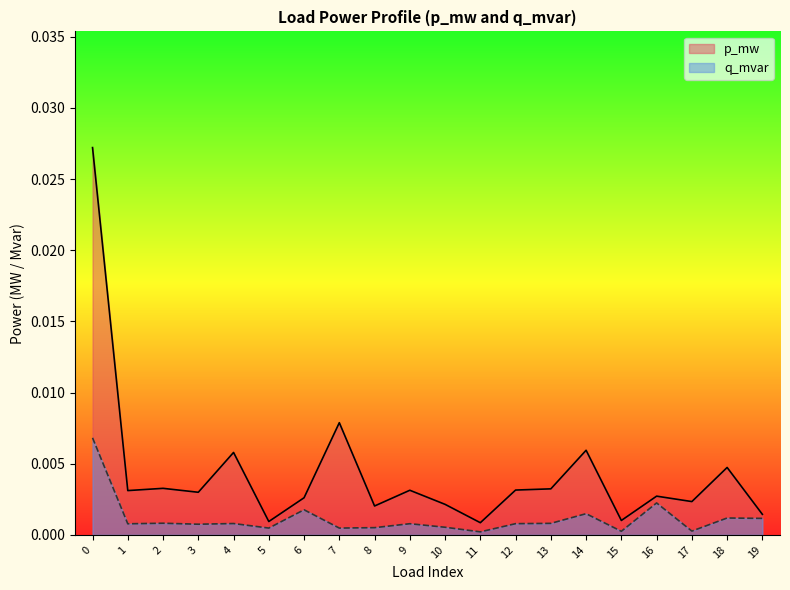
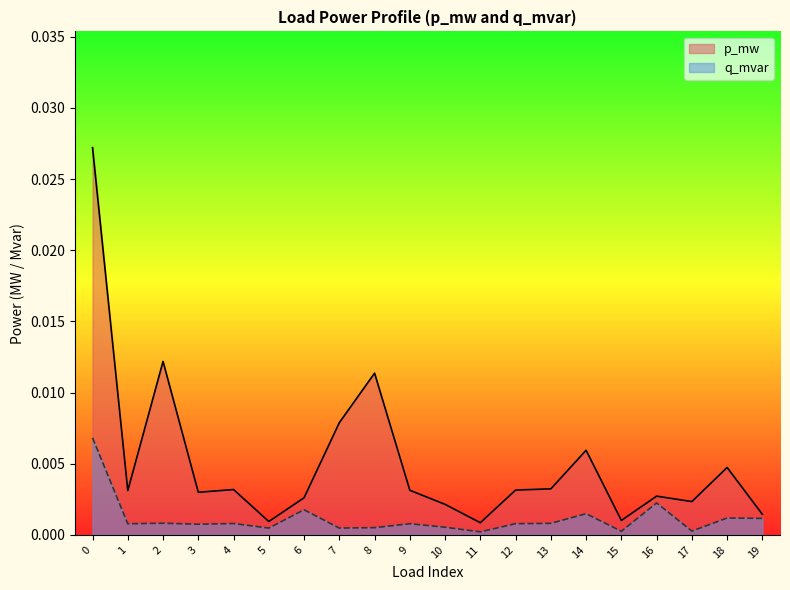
  {
    "p_mw": {
      "0": 0.0272,
      "1": 0.0031,
-     "2": 0.0033,
+     "2": 0.0122,
      "3": 0.0030,
-     "4": 0.0058,
+     "4": 0.0032,
      "5": 0.0009,
      "6": 0.0026,
      "7": 0.0079,
-     "8": 0.0020,
+     "8": 0.0114,
      "9": 0.0031,
      "10": 0.0021,
      "11": 0.0009,
      "12": 0.0032,
      "13": 0.0032,
      "14": 0.0059,
      "15": 0.0010,
      "16": 0.0027,
      "17": 0.0023,
      "18": 0.0047,
      "19": 0.0014
    },
    "q_mvar": {
      "0": 0.0068,
      "1": 0.0008,
      "2": 0.0008,
      "3": 0.0008,
      "4": 0.0008,
      "5": 0.0005,
      "6": 0.0018,
      "7": 0.0005,
      "8": 0.0005,
      "9": 0.0008,
      "10": 0.0005,
      "11": 0.0002,
      "12": 0.0008,
      "13": 0.0008,
      "14": 0.0015,
      "15": 0.0003,
      "16": 0.0022,
      "17": 0.0003,
      "18": 0.0012,
      "19": 0.0012
    }
  }
